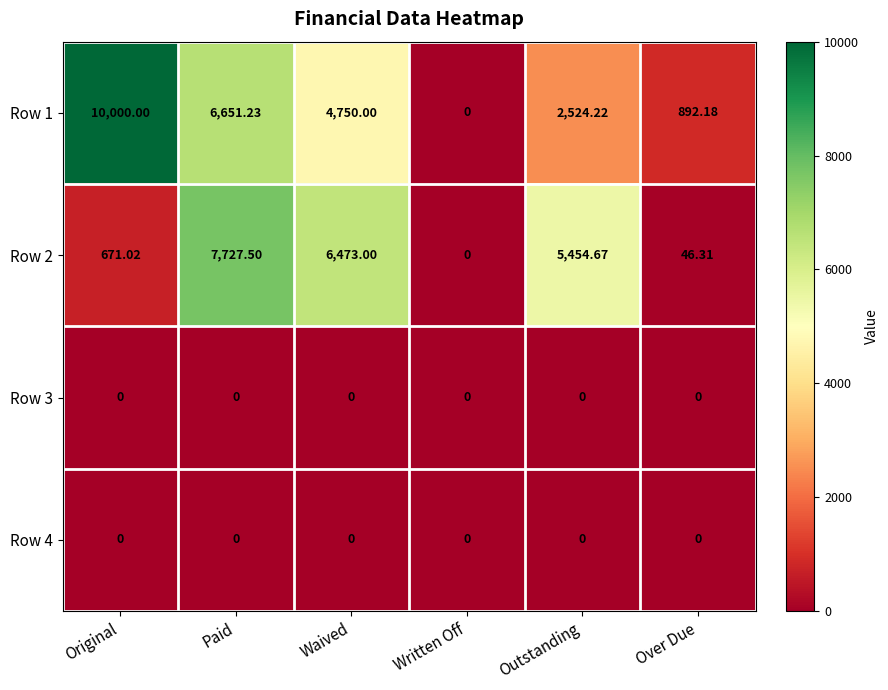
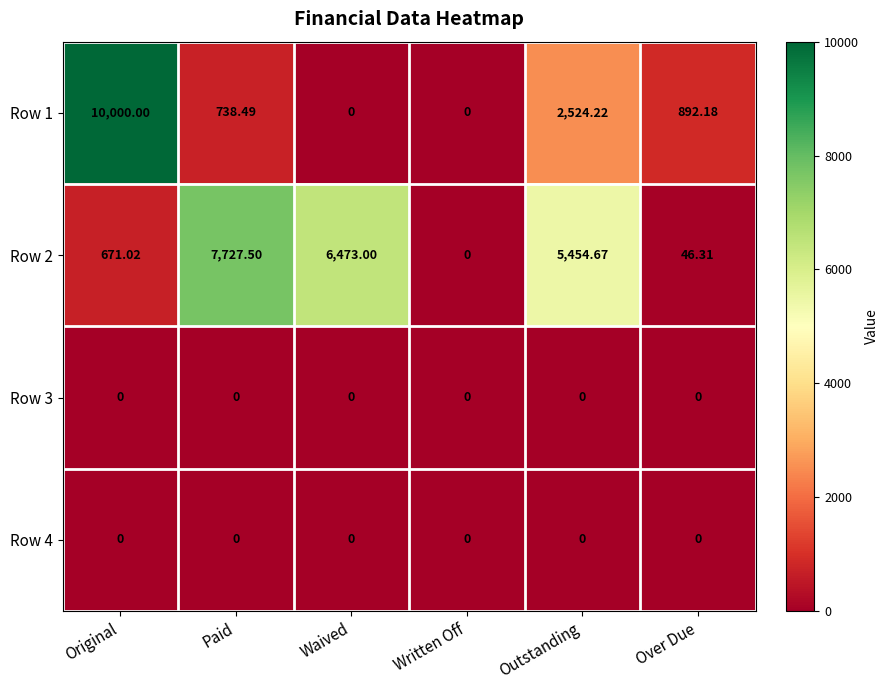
  {
    "Row 1": {
      "Original": "10,000.00",
-     "Paid": "6,651.23",
-     "Waived": "4,750.00",
+     "Paid": "738.49",
+     "Waived": "0",
      "Written Off": "0",
      "Outstanding": "2,524.22",
      "Over Due": "892.18"
    },
    "Row 2": {
      "Original": "671.02",
      "Paid": "7,727.50",
      "Waived": "6,473.00",
      "Written Off": "0",
      "Outstanding": "5,454.67",
      "Over Due": "46.31"
    },
    "Row 3": {
      "Original": "0",
      "Paid": "0",
      "Waived": "0",
      "Written Off": "0",
      "Outstanding": "0",
      "Over Due": "0"
    },
    "Row 4": {
      "Original": "0",
      "Paid": "0",
      "Waived": "0",
      "Written Off": "0",
      "Outstanding": "0",
      "Over Due": "0"
    }
  }
